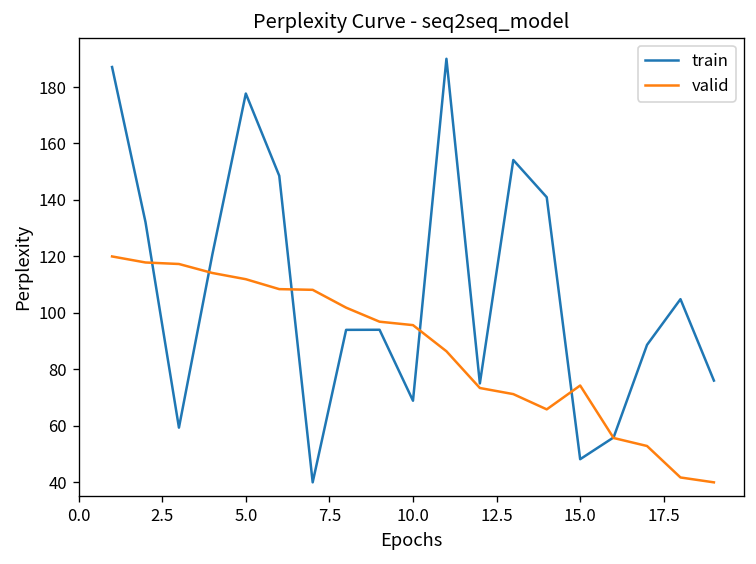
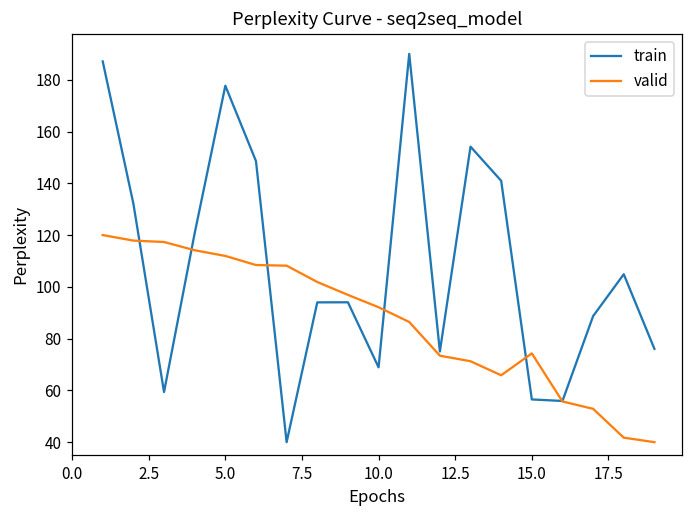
  {
    "train": {
      "5.0": 178,
      "10.0": 69,
-     "15.0": 48
+     "15.0": 57
    },
    "valid": {
      "5.0": 112,
-     "10.0": 96,
+     "10.0": 92,
      "15.0": 74
    }
  }
